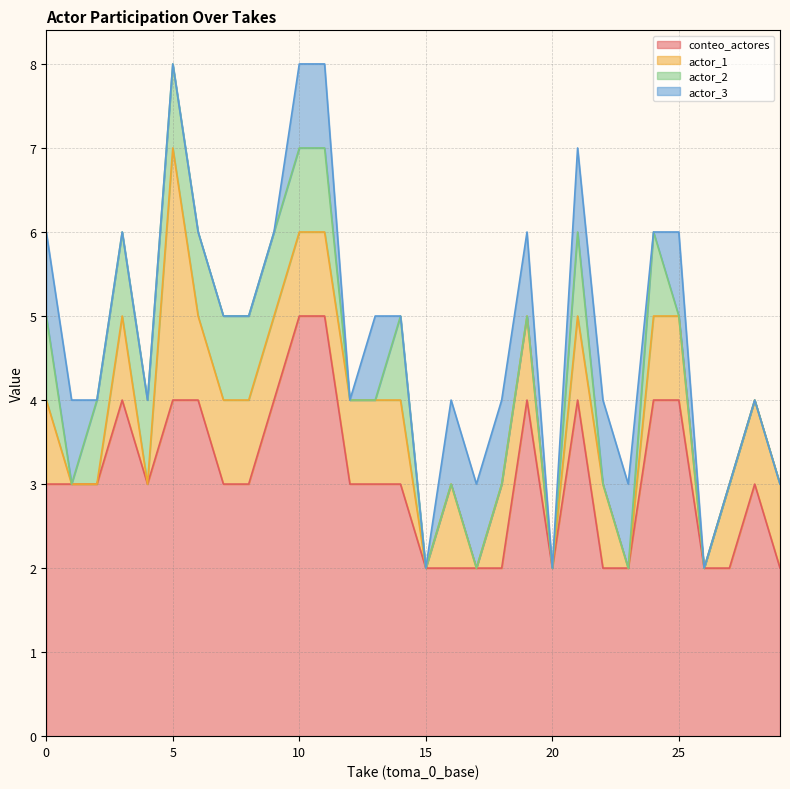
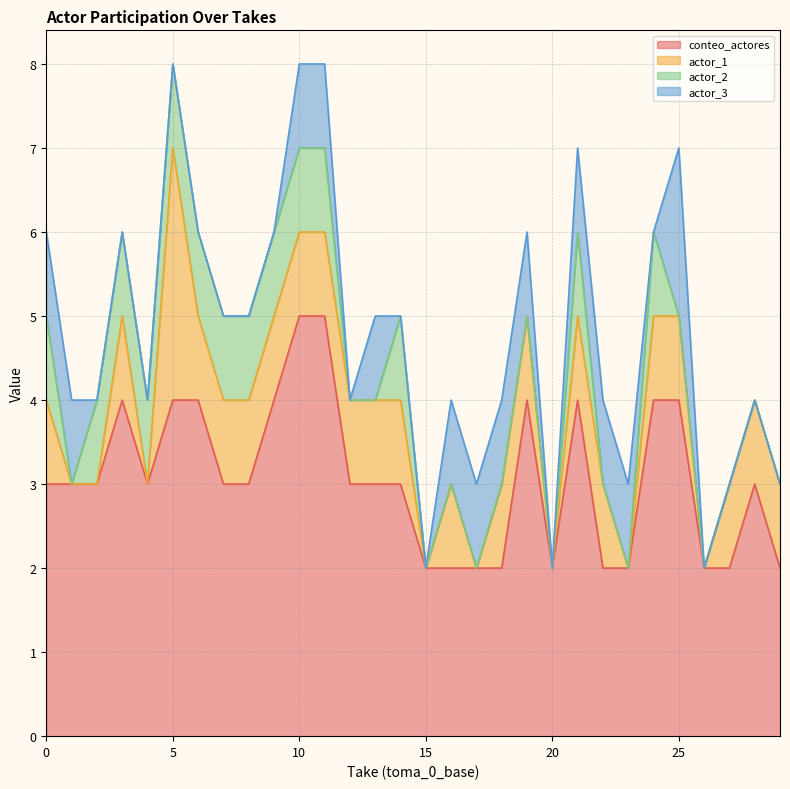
  {
    "conteo_actores": {
      "0": 3,
      "5": 4,
      "10": 5,
      "25": 4
    },
    "actor_1": {
      "0": 4,
      "5": 7,
      "10": 6
    },
    "actor_2": {
      "0": 5,
      "10": 7
    },
    "actor_3": {
      "0": 6,
      "10": 8,
-     "25": 1
+     "25": 2
    }
  }
